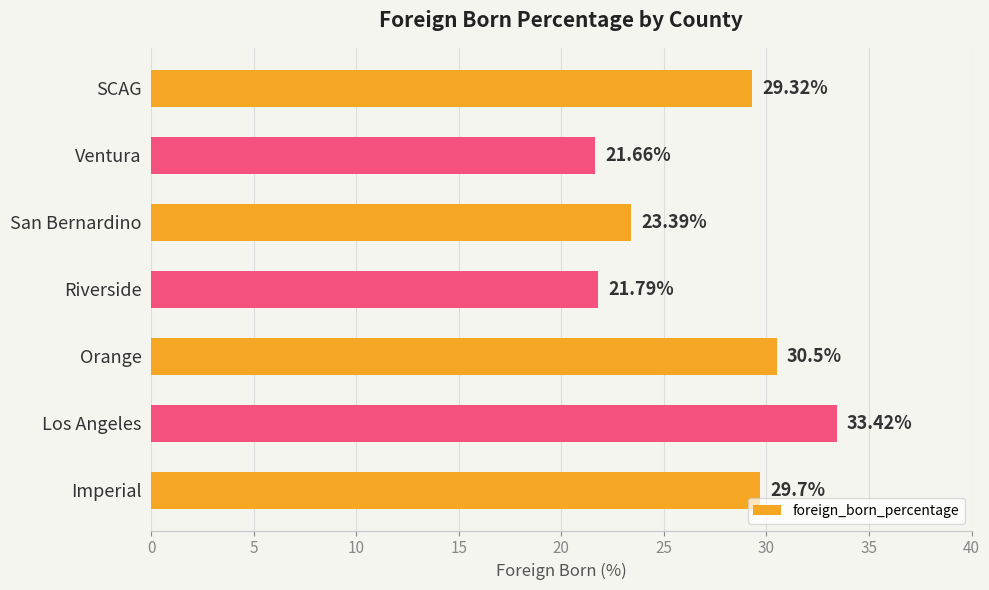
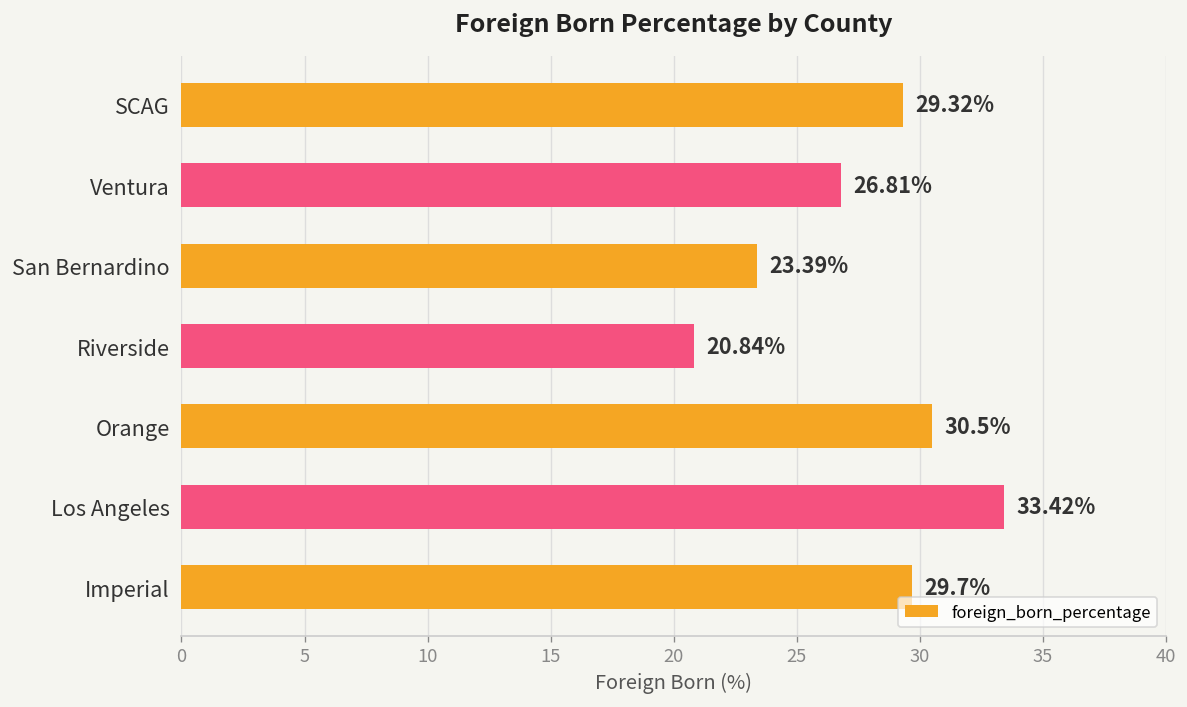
  {
    "SCAG": "29.32%",
-   "Ventura": "21.66%",
+   "Ventura": "26.81%",
    "San Bernardino": "23.39%",
-   "Riverside": "21.79%",
+   "Riverside": "20.84%",
    "Orange": "30.5%",
    "Los Angeles": "33.42%"
  }
